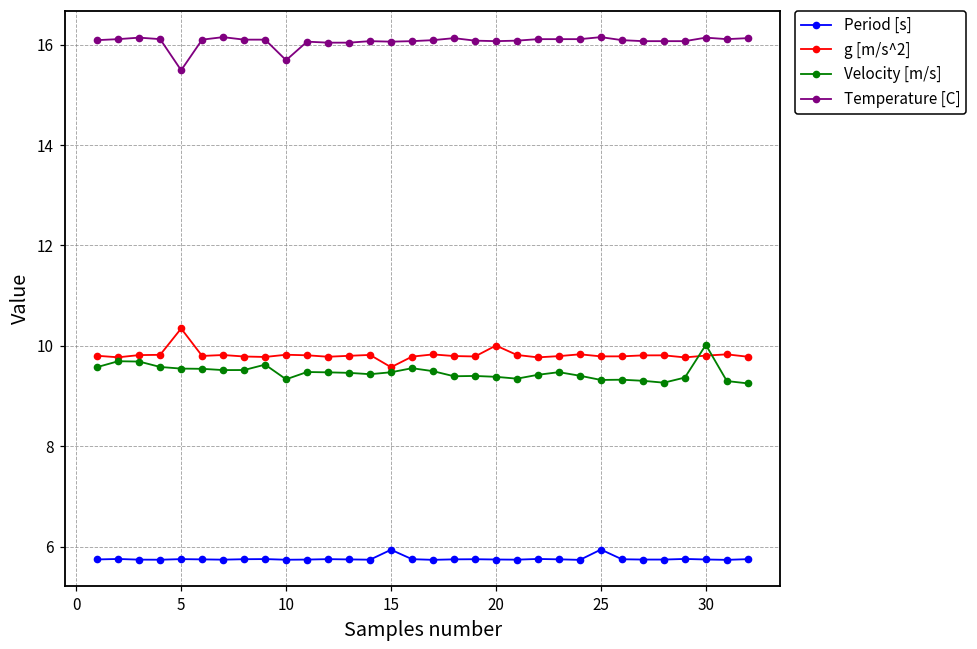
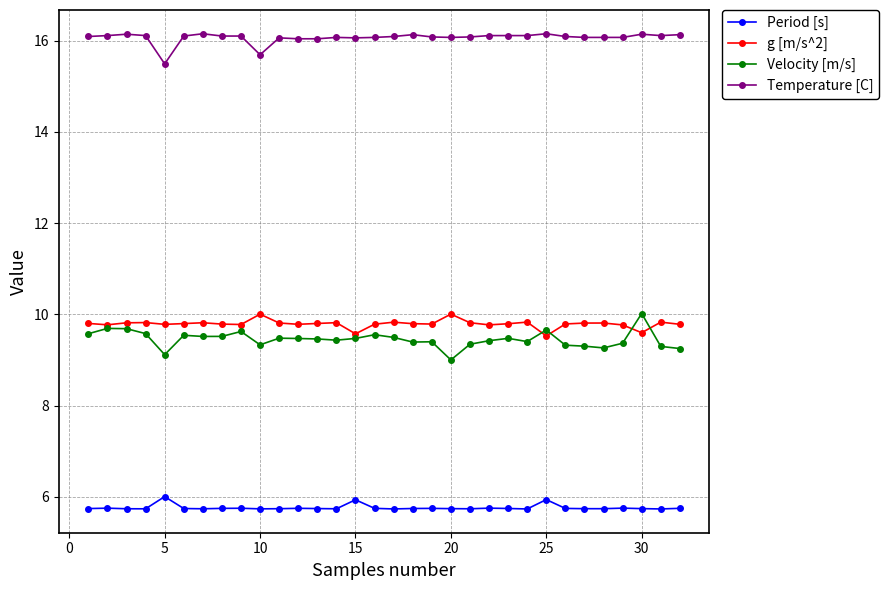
  {
    "Period [s]": {
-     "5": 5.7,
+     "5": 6.0,
      "10": 5.7,
      "15": 5.9,
      "20": 5.7,
      "25": 5.9,
      "30": 5.7
    },
    "g [m/s^2]": {
-     "5": 10.3,
-     "10": 9.8,
+     "5": 9.8,
+     "10": 10.0,
      "15": 9.6,
      "20": 10.0,
-     "25": 9.8,
-     "30": 9.8
+     "25": 9.5,
+     "30": 9.6
    },
    "Velocity [m/s]": {
-     "5": 9.5,
+     "5": 9.1,
      "10": 9.3,
      "15": 9.5,
-     "20": 9.4,
-     "25": 9.3,
+     "20": 9.0,
+     "25": 9.7,
      "30": 10.0
    },
    "Temperature [C]": {
      "5": 15.5,
      "10": 15.7,
      "15": 16.1,
      "20": 16.1,
      "25": 16.2,
      "30": 16.1
    }
  }
